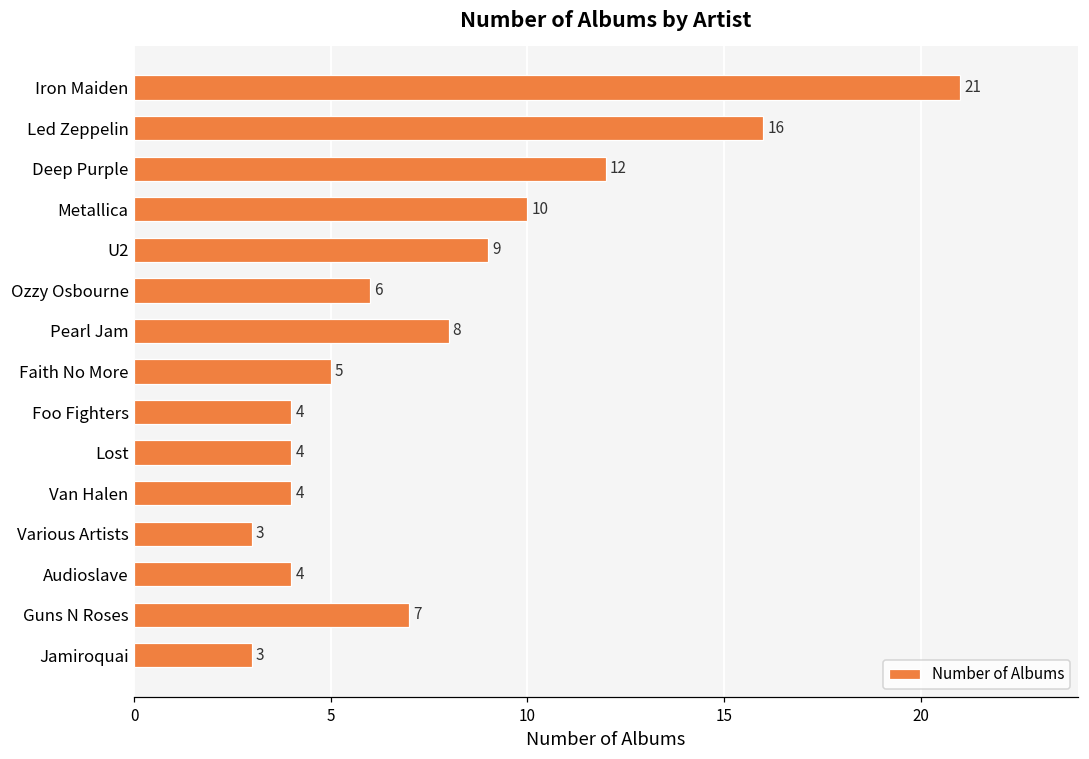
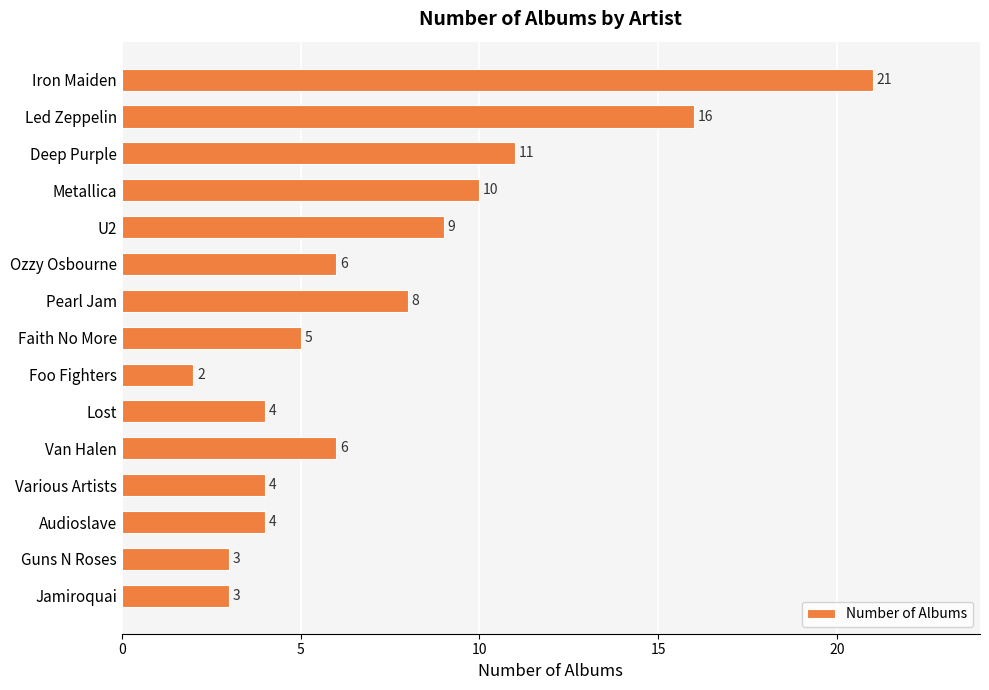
  {
    "Iron Maiden": 21,
    "Led Zeppelin": 16,
-   "Deep Purple": 12,
+   "Deep Purple": 11,
    "Metallica": 10,
    "U2": 9,
    "Ozzy Osbourne": 6,
    "Pearl Jam": 8,
    "Faith No More": 5,
-   "Foo Fighters": 4,
+   "Foo Fighters": 2,
    "Lost": 4,
-   "Van Halen": 4,
-   "Various Artists": 3,
+   "Van Halen": 6,
+   "Various Artists": 4,
    "Audioslave": 4,
-   "Guns N Roses": 7,
+   "Guns N Roses": 3,
    "Jamiroquai": 3
  }
